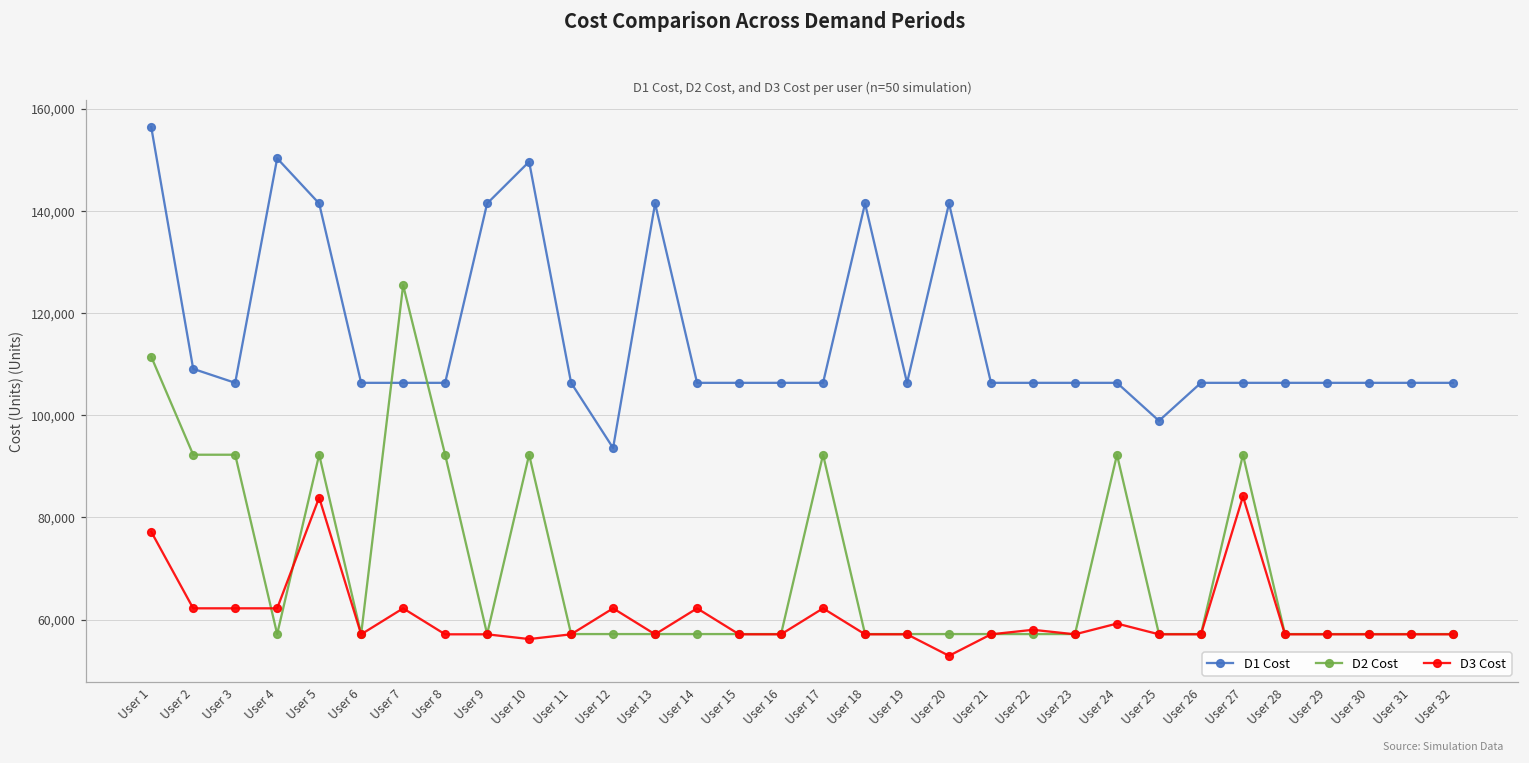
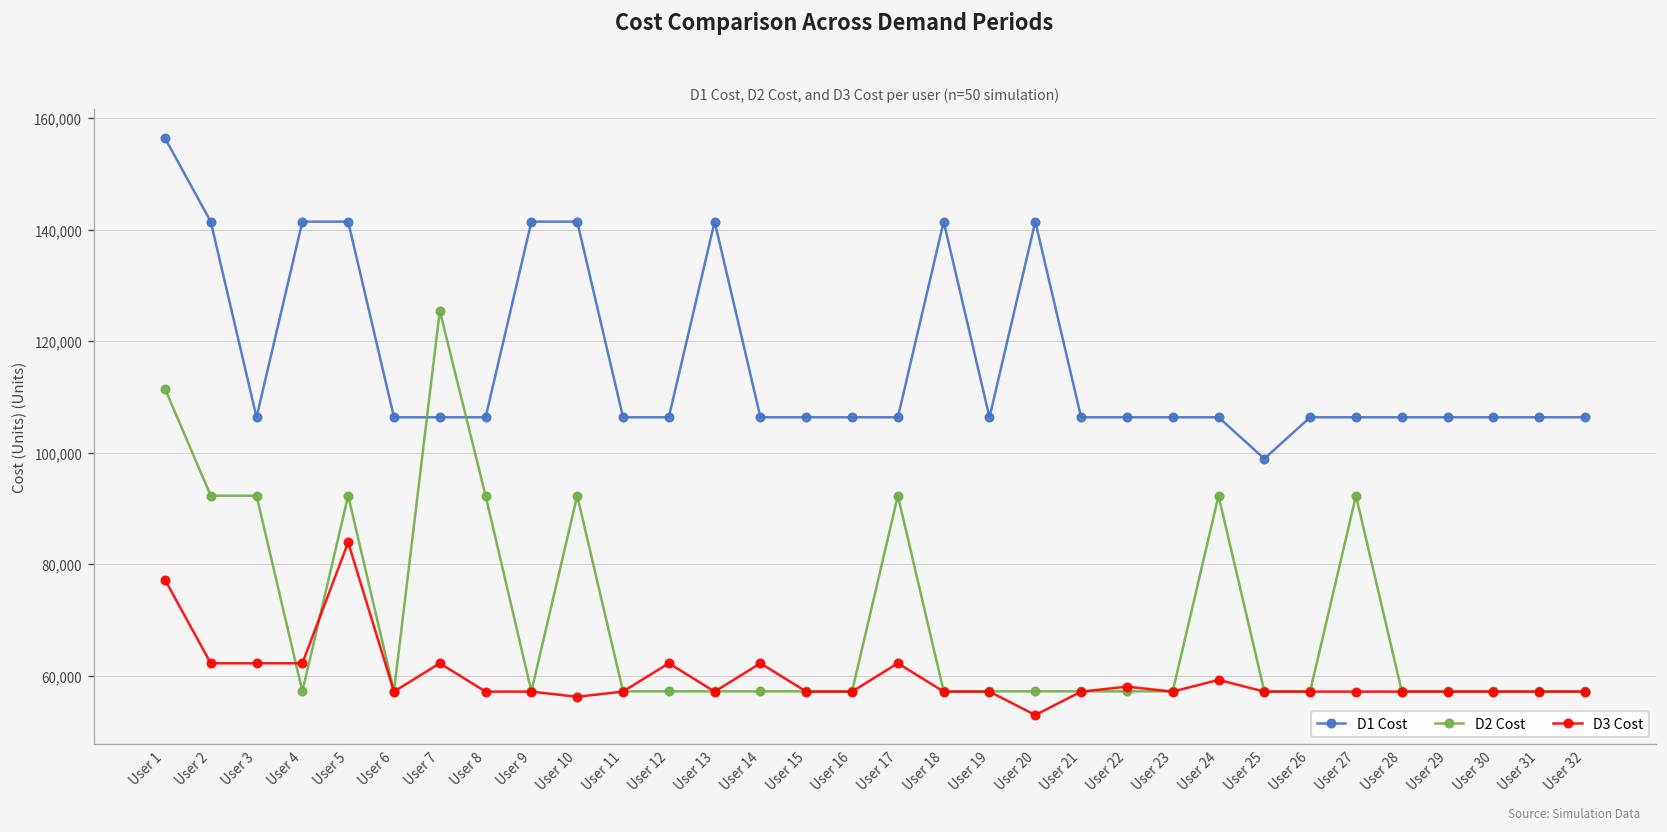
  {
    "D1 Cost": {
      "User 1": "156,000",
-     "User 2": "109,000",
+     "User 2": "141,000",
      "User 3": "106,000",
-     "User 4": "150,000",
+     "User 4": "141,000",
      "User 5": "141,000",
      "User 6": "106,000",
      "User 7": "106,000",
      "User 8": "106,000",
      "User 9": "141,000",
-     "User 10": "150,000",
+     "User 10": "141,000",
      "User 11": "106,000",
-     "User 12": "94,000",
+     "User 12": "106,000",
      "User 13": "141,000",
      "User 14": "106,000",
      "User 15": "106,000",
      "User 16": "106,000",
      "User 17": "106,000",
      "User 18": "141,000",
      "User 19": "106,000",
      "User 20": "141,000",
      "User 21": "106,000",
      "User 22": "106,000",
      "User 23": "106,000",
      "User 24": "106,000",
      "User 25": "99,000",
      "User 26": "106,000",
      "User 27": "106,000",
      "User 28": "106,000",
      "User 29": "106,000",
      "User 30": "106,000",
      "User 31": "106,000",
      "User 32": "106,000"
    },
    "D2 Cost": {
      "User 1": "111,000",
      "User 2": "92,000",
      "User 3": "92,000",
      "User 4": "57,000",
      "User 5": "92,000",
      "User 7": "125,000",
      "User 8": "92,000",
      "User 10": "92,000",
      "User 12": "57,000",
      "User 14": "57,000",
      "User 17": "92,000",
      "User 20": "57,000",
      "User 22": "57,000",
      "User 24": "92,000",
      "User 27": "92,000"
    },
    "D3 Cost": {
      "User 1": "77,000",
      "User 2": "62,000",
      "User 3": "62,000",
      "User 4": "62,000",
      "User 5": "84,000",
      "User 7": "62,000",
      "User 8": "57,000",
      "User 10": "56,000",
      "User 12": "62,000",
      "User 14": "62,000",
      "User 17": "62,000",
      "User 20": "53,000",
      "User 22": "58,000",
      "User 24": "59,000",
-     "User 27": "84,000"
+     "User 27": "57,000"
    }
  }
